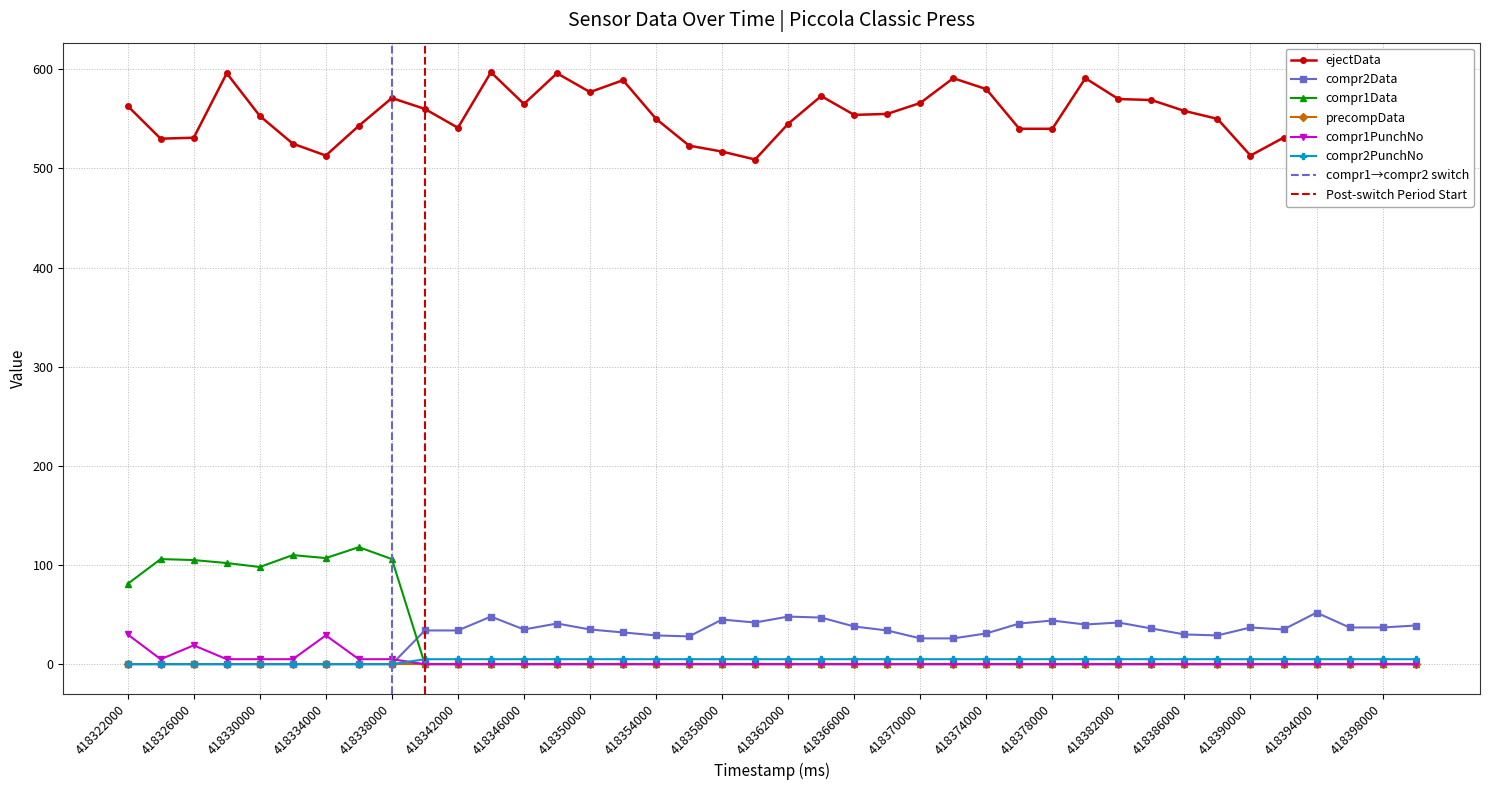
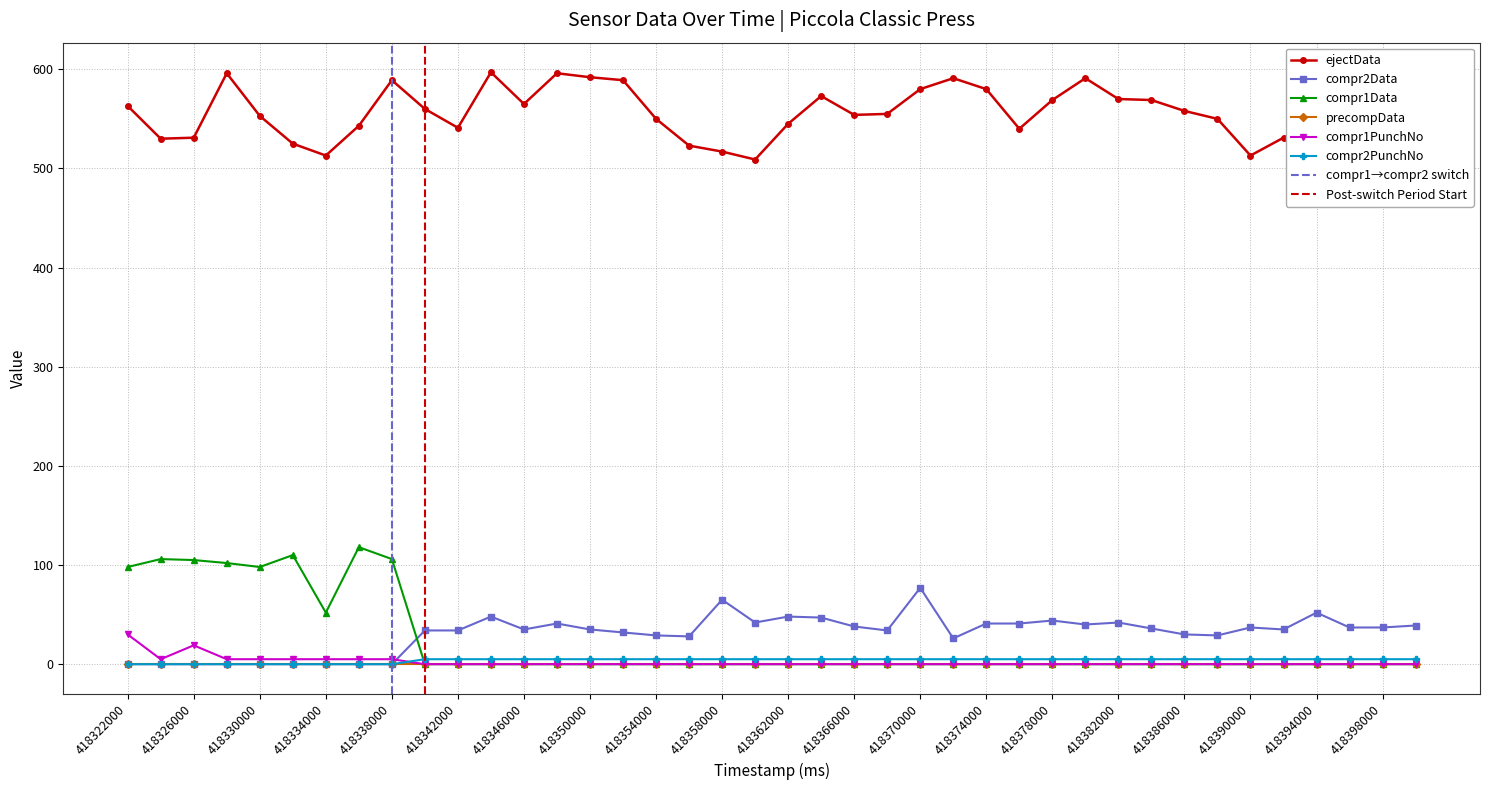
  {
    "ejectData": {
      "418322000": 560,
      "418326000": 530,
      "418330000": 550,
      "418334000": 510,
-     "418338000": 570,
+     "418338000": 590,
      "418342000": 540,
      "418346000": 570,
-     "418350000": 580,
+     "418350000": 590,
      "418354000": 550,
      "418358000": 520,
      "418362000": 550,
      "418366000": 550,
-     "418370000": 570,
+     "418370000": 580,
      "418374000": 580,
-     "418378000": 540,
+     "418378000": 570,
      "418382000": 570,
      "418386000": 560,
      "418390000": 510
    },
    "compr2Data": {
      "418342000": 30,
      "418346000": 40,
      "418350000": 40,
      "418354000": 30,
-     "418358000": 50,
+     "418358000": 70,
      "418362000": 50,
      "418366000": 40,
-     "418370000": 30,
-     "418374000": 30,
+     "418370000": 80,
+     "418374000": 40,
      "418378000": 40,
      "418382000": 40,
      "418386000": 30,
      "418390000": 40,
      "418394000": 50,
      "418398000": 40
    },
    "compr1Data": {
-     "418322000": 80,
+     "418322000": 100,
      "418326000": 110,
      "418330000": 100,
-     "418334000": 110,
+     "418334000": 50,
      "418338000": 110
    },
    "compr1PunchNo": {
      "418322000": 30,
      "418326000": 20,
      "418330000": 10,
-     "418334000": 30,
+     "418334000": 10,
      "418338000": 10
    },
    "compr2PunchNo": {
      "418342000": 10,
      "418346000": 10,
      "418350000": 10,
      "418354000": 10,
      "418358000": 10,
      "418362000": 10,
      "418366000": 10,
      "418370000": 10,
      "418374000": 10,
      "418378000": 10,
      "418382000": 10,
      "418386000": 10,
      "418390000": 10,
      "418394000": 10,
      "418398000": 10
    }
  }
